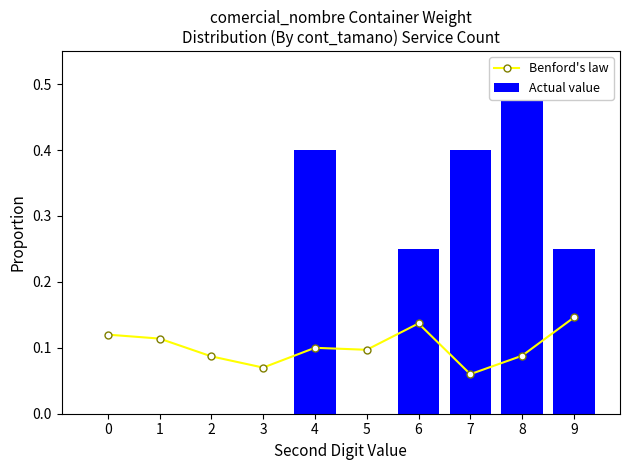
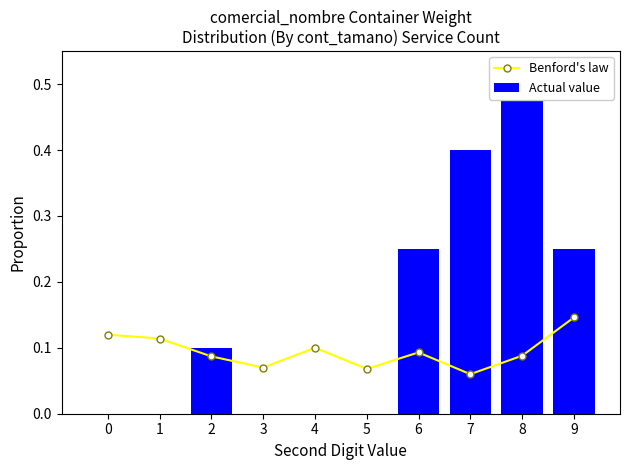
  {
    "Benford's law": {
      "0": 0.12,
      "1": 0.11,
      "2": 0.09,
      "3": 0.07,
      "4": 0.10,
-     "5": 0.10,
-     "6": 0.14,
+     "5": 0.07,
+     "6": 0.09,
      "7": 0.06,
      "8": 0.09,
      "9": 0.15
    },
    "Actual value": {
      "0": 0.0,
      "1": 0.0,
-     "2": 0.0,
+     "2": 0.1,
      "3": 0.0,
-     "4": 0.4,
+     "4": 0.0,
      "5": 0.0,
      "6": 0.25,
      "7": 0.4,
      "9": 0.25
    }
  }
